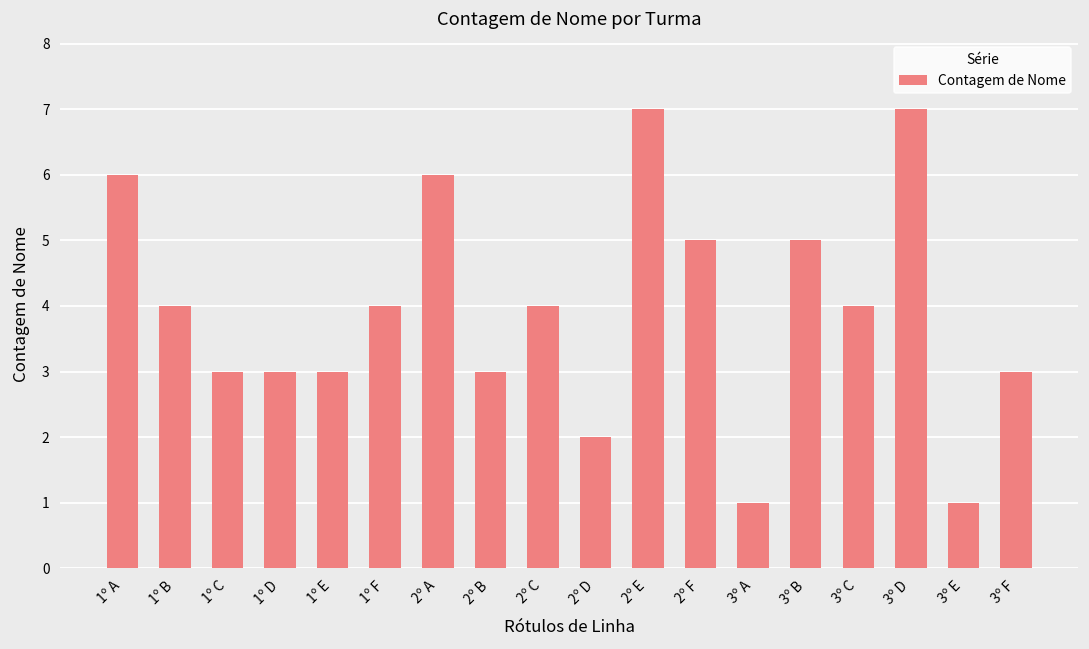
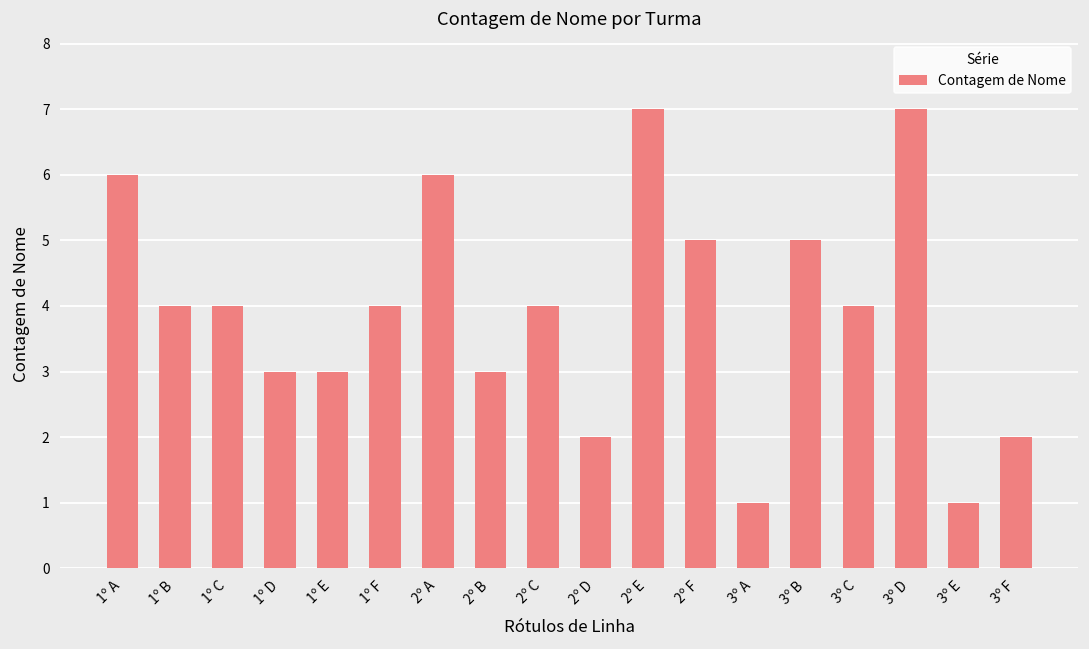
  {
    "1º A": 6,
    "1º B": 4,
-   "1º C": 3,
+   "1º C": 4,
    "1º D": 3,
    "1º E": 3,
    "1º F": 4,
    "2º A": 6,
    "2º B": 3,
    "2º C": 4,
    "2º D": 2,
    "2º E": 7,
    "2º F": 5,
    "3º A": 1,
    "3º B": 5,
    "3º C": 4,
    "3º D": 7,
    "3º E": 1,
-   "3º F": 3
+   "3º F": 2
  }
